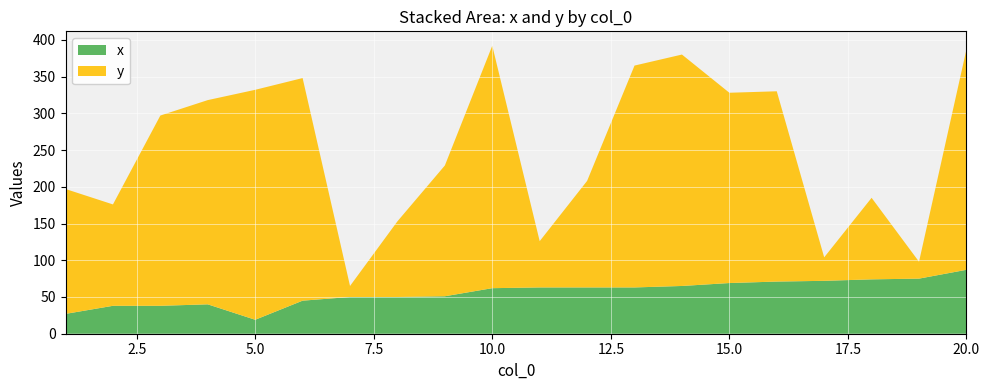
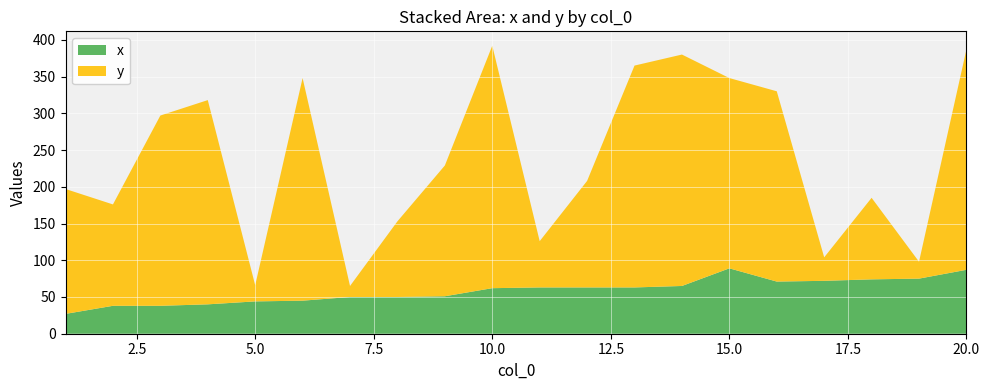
  {
    "x": {
-     "5.0": 20,
+     "5.0": 40,
      "10.0": 60,
-     "15.0": 70,
+     "15.0": 90,
      "20.0": 90
    },
    "y": {
-     "5.0": 310,
+     "5.0": 20,
      "10.0": 330,
      "15.0": 260,
      "20.0": 300
    }
  }
